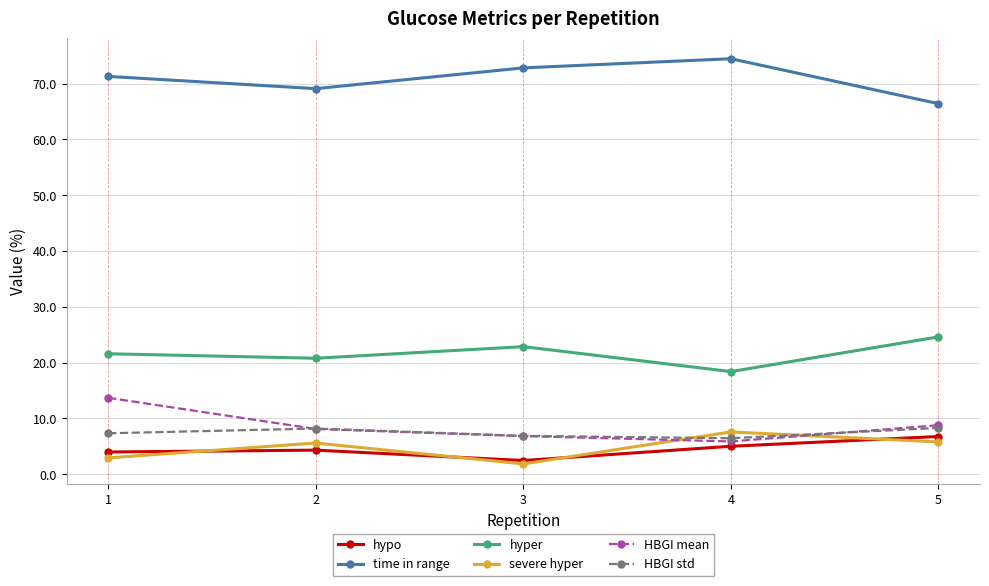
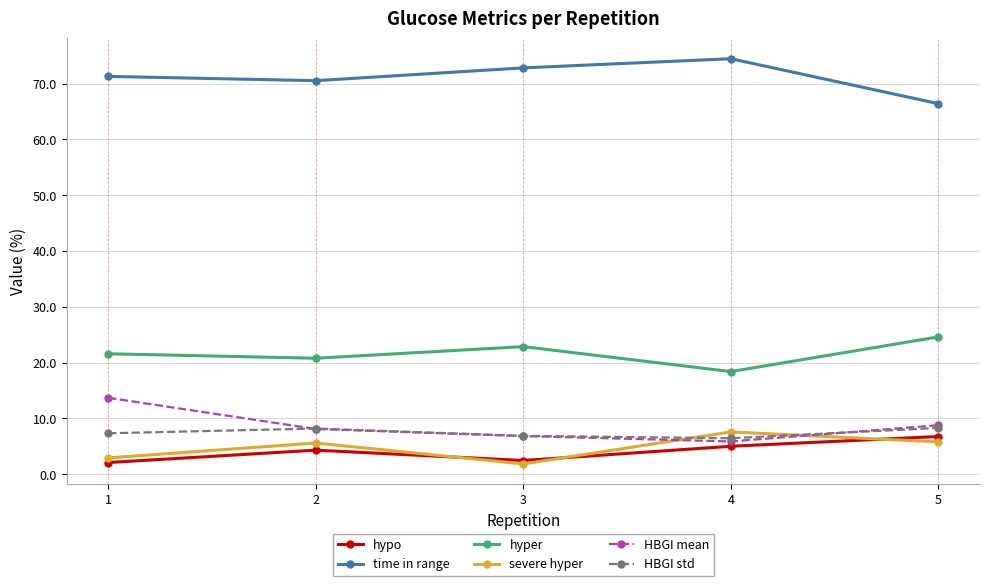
  {
    "hypo": {
-     "1": 4,
+     "1": 2,
      "2": 4,
      "3": 2,
      "4": 5,
      "5": 7
    },
    "time in range": {
      "1": 71,
-     "2": 69,
+     "2": 71,
      "3": 73,
      "4": 74,
      "5": 66
    },
    "hyper": {
      "1": 22,
      "2": 21,
      "3": 23,
      "4": 18,
      "5": 25
    },
    "severe hyper": {
      "1": 3,
      "2": 6,
      "3": 2,
      "4": 8,
      "5": 6
    },
    "HBGI mean": {
      "1": 14,
      "4": 6,
      "5": 9
    },
    "HBGI std": {
      "1": 7,
      "4": 6,
      "5": 8
    }
  }
